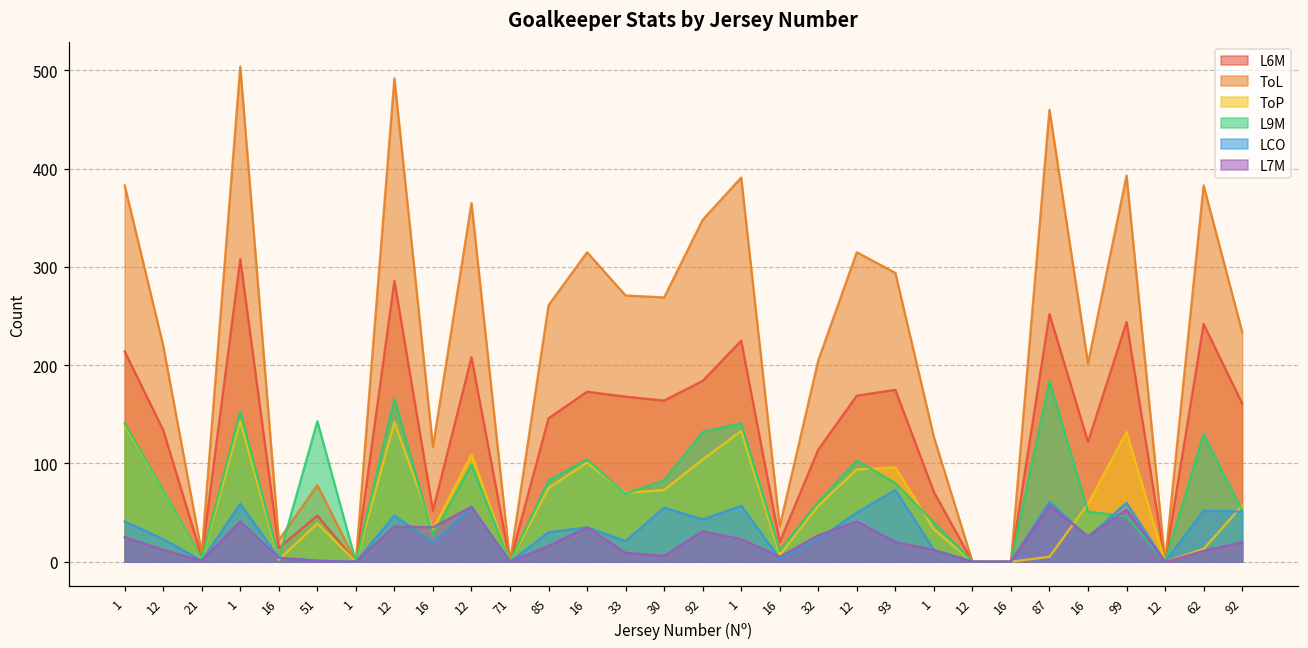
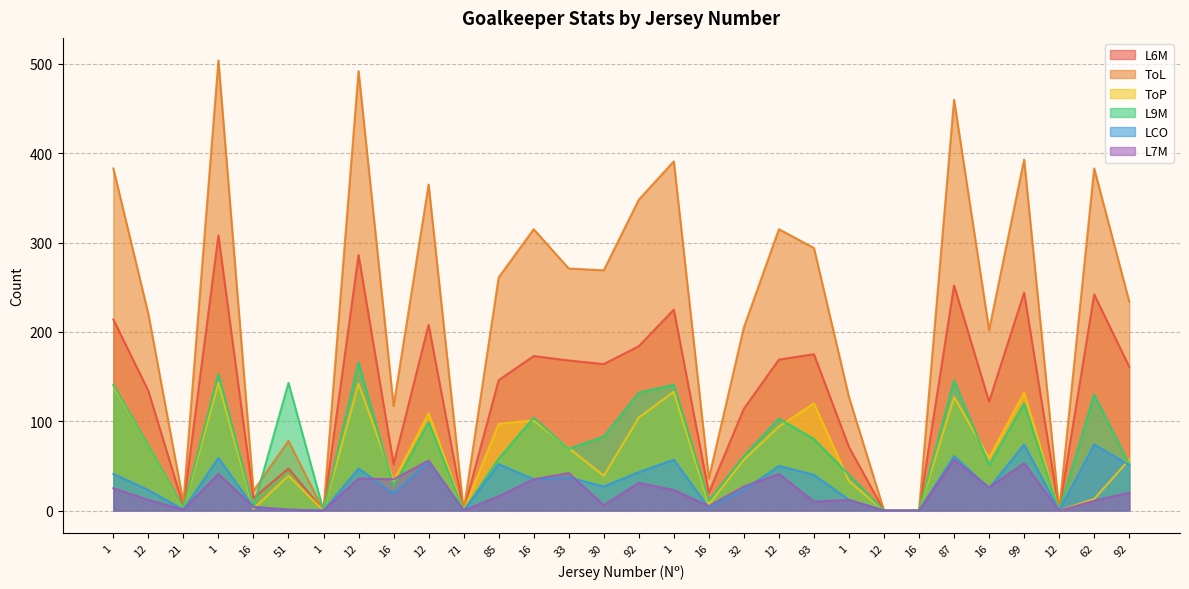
  {
    "ToP": {
      "51": 40,
-     "85": 80,
-     "30": 70,
+     "85": 100,
+     "30": 40,
      "32": 60,
-     "93": 100,
-     "87": 10,
+     "93": 120,
+     "87": 130,
      "99": 130
    },
    "L9M": {
      "51": 140,
-     "85": 80,
+     "85": 60,
      "30": 80,
      "32": 60,
      "93": 80,
-     "87": 180,
-     "99": 50,
+     "87": 150,
+     "99": 120,
      "62": 130
    },
    "LCO": {
-     "85": 30,
-     "33": 20,
-     "30": 60,
+     "85": 50,
+     "33": 40,
+     "30": 30,
      "32": 20,
-     "93": 70,
+     "93": 40,
      "87": 60,
-     "99": 60,
-     "62": 50
+     "99": 70,
+     "62": 70
    },
    "L7M": {
      "85": 20,
-     "33": 10,
+     "33": 40,
      "30": 10,
      "32": 30,
-     "93": 20,
+     "93": 10,
      "87": 60,
      "99": 50
    }
  }
